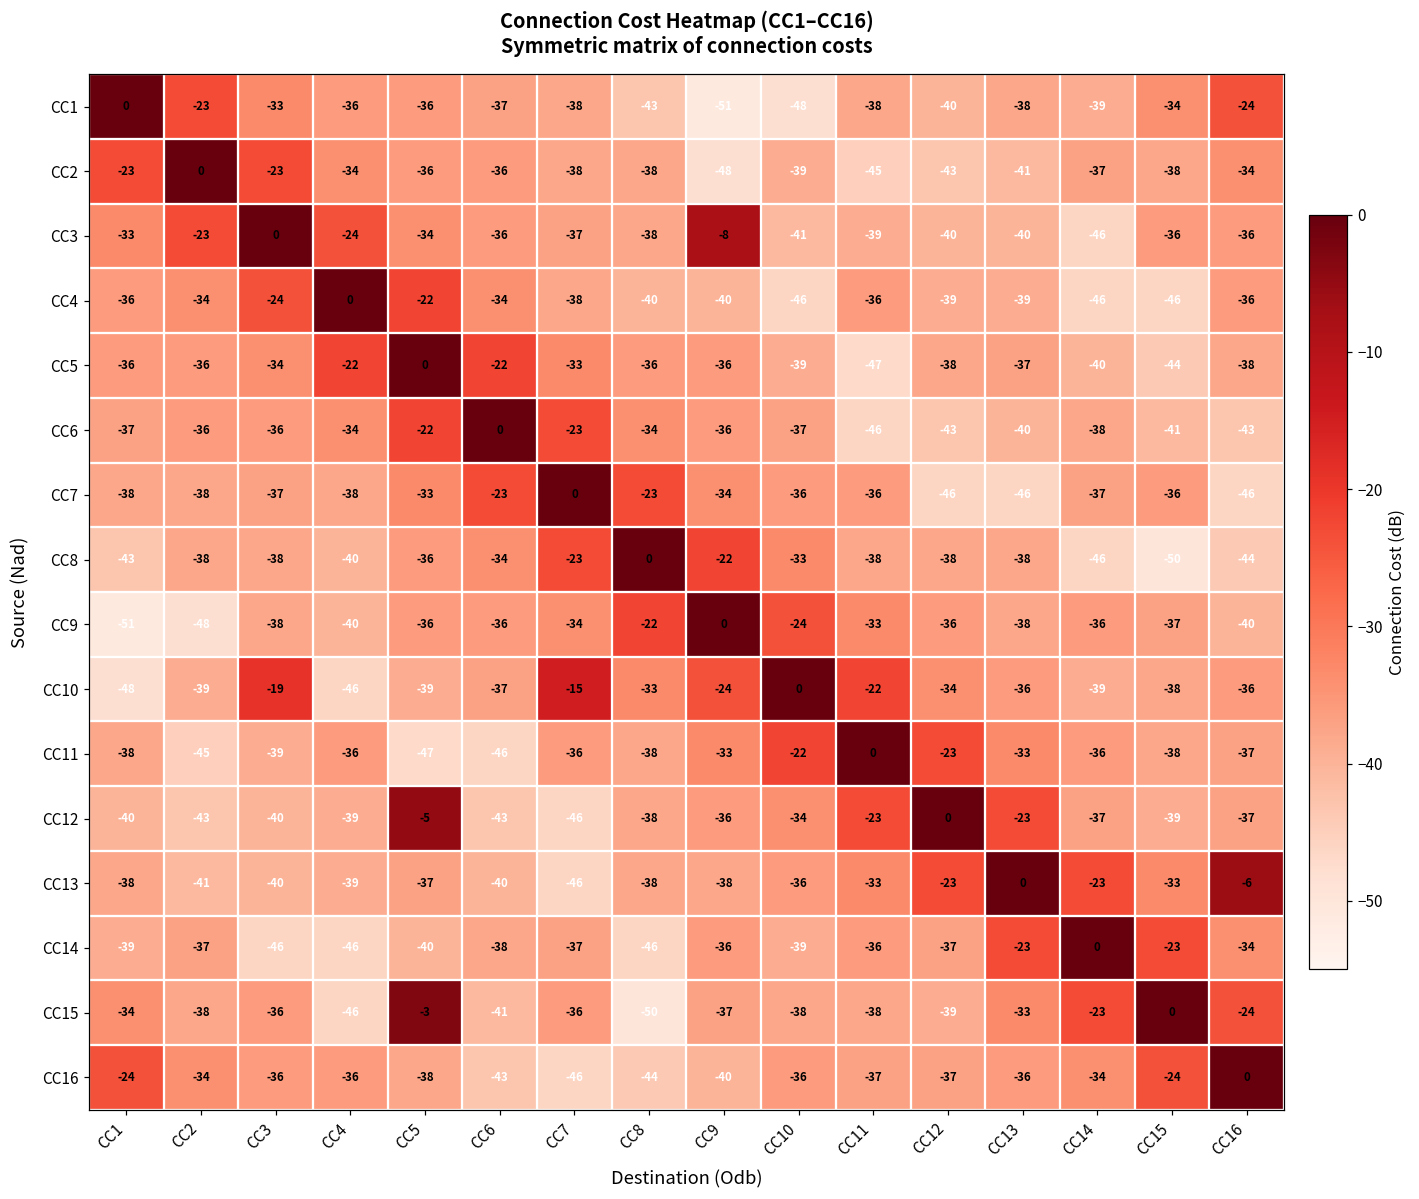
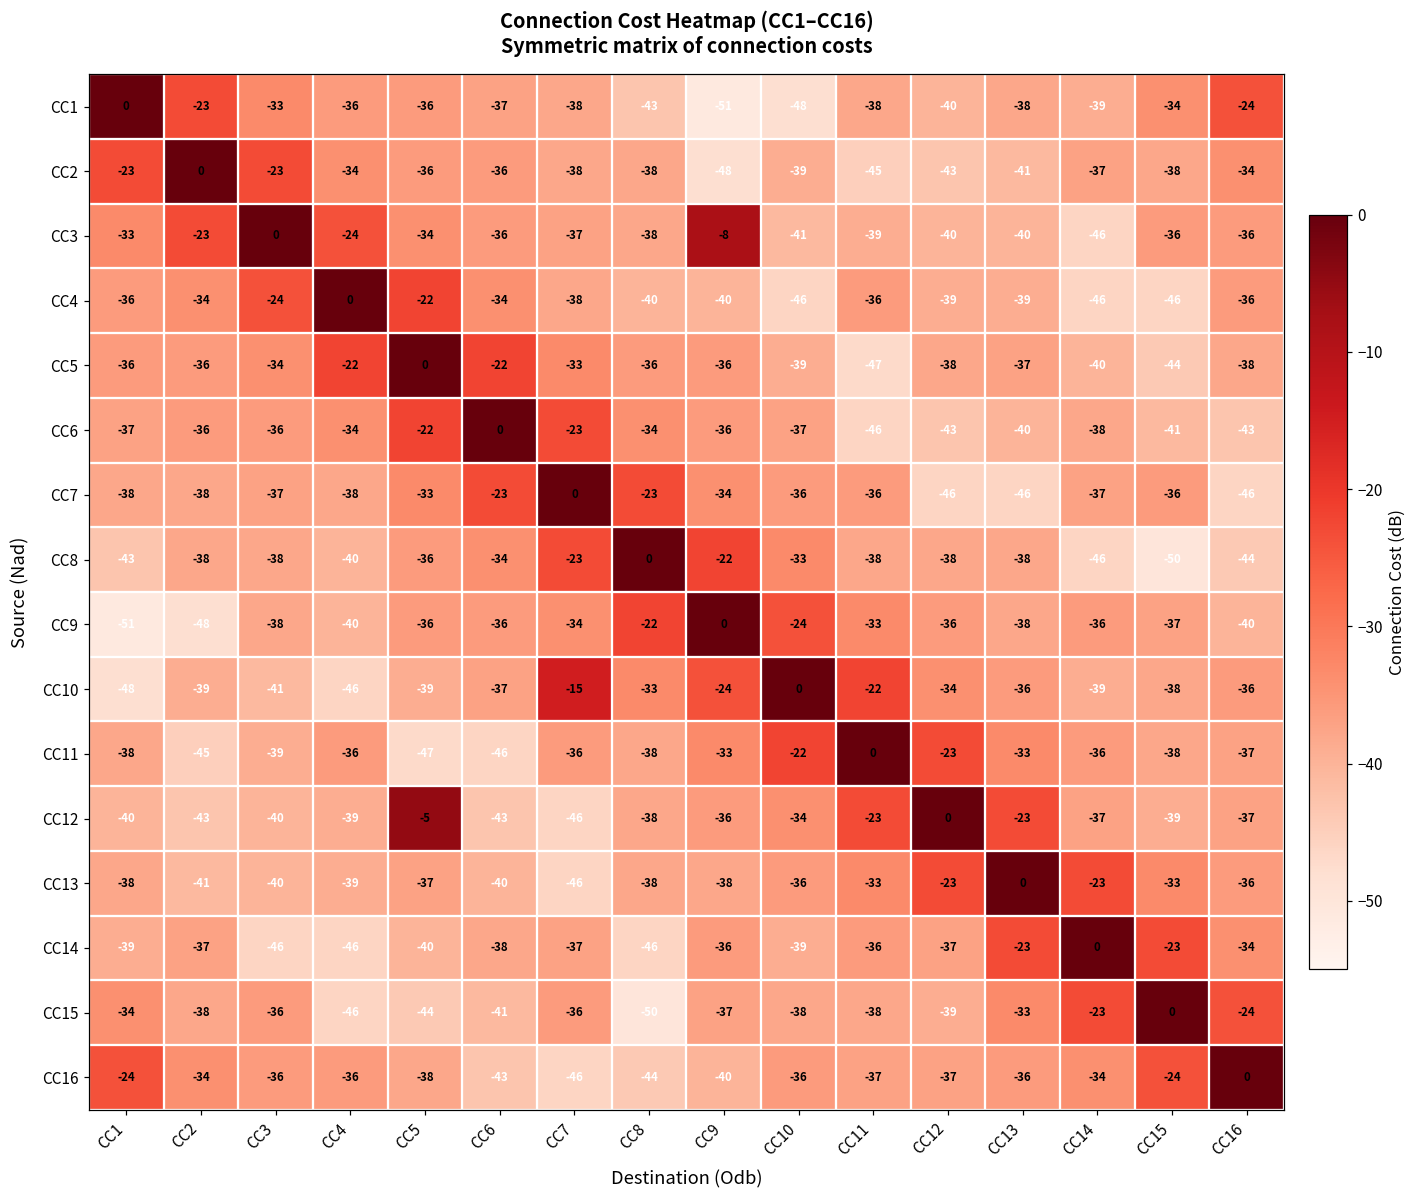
  {
    "CC10": {
      "CC2": -39,
-     "CC3": -19,
+     "CC3": -41,
      "CC4": -46,
      "CC5": -39,
      "CC6": -37,
      "CC7": -15,
      "CC8": -33,
      "CC9": -24,
      "CC10": 0,
      "CC11": -22,
      "CC12": -34,
      "CC13": -36,
      "CC14": -39,
      "CC15": -38,
      "CC16": -36
    },
    "CC13": {
      "CC1": -38,
      "CC2": -41,
      "CC3": -40,
      "CC4": -39,
      "CC5": -37,
      "CC6": -40,
      "CC7": -46,
      "CC8": -38,
      "CC9": -38,
      "CC10": -36,
      "CC11": -33,
      "CC12": -23,
      "CC13": 0,
      "CC14": -23,
      "CC15": -33,
-     "CC16": -6
+     "CC16": -36
    },
    "CC15": {
      "CC1": -34,
      "CC2": -38,
      "CC3": -36,
      "CC4": -46,
-     "CC5": -3,
+     "CC5": -44,
      "CC6": -41,
      "CC7": -36,
      "CC9": -37,
      "CC10": -38,
      "CC11": -38,
      "CC12": -39,
      "CC13": -33,
      "CC14": -23,
      "CC15": 0,
      "CC16": -24
    }
  }
